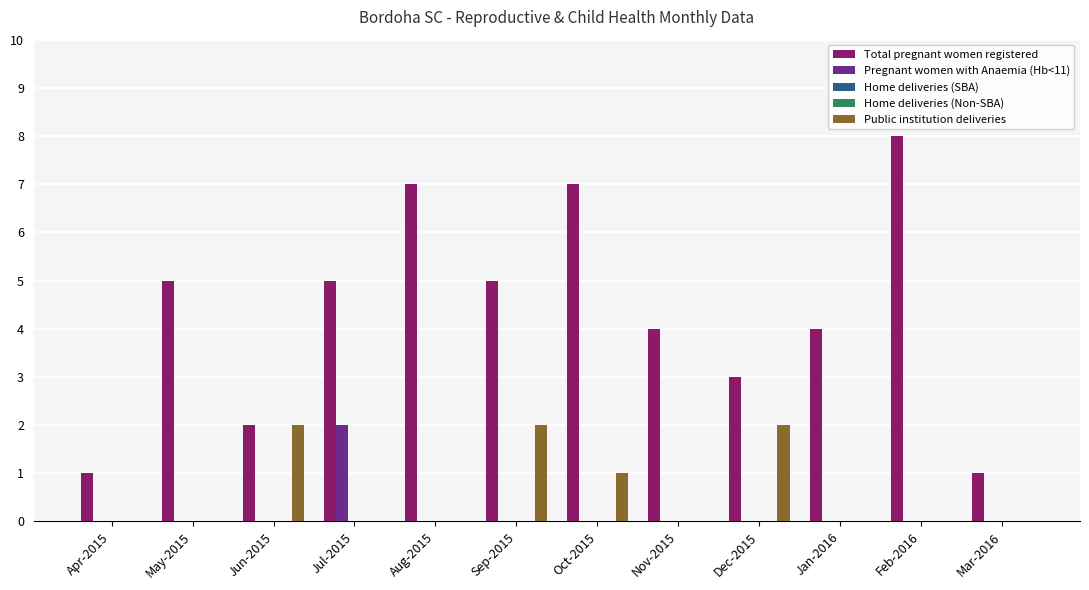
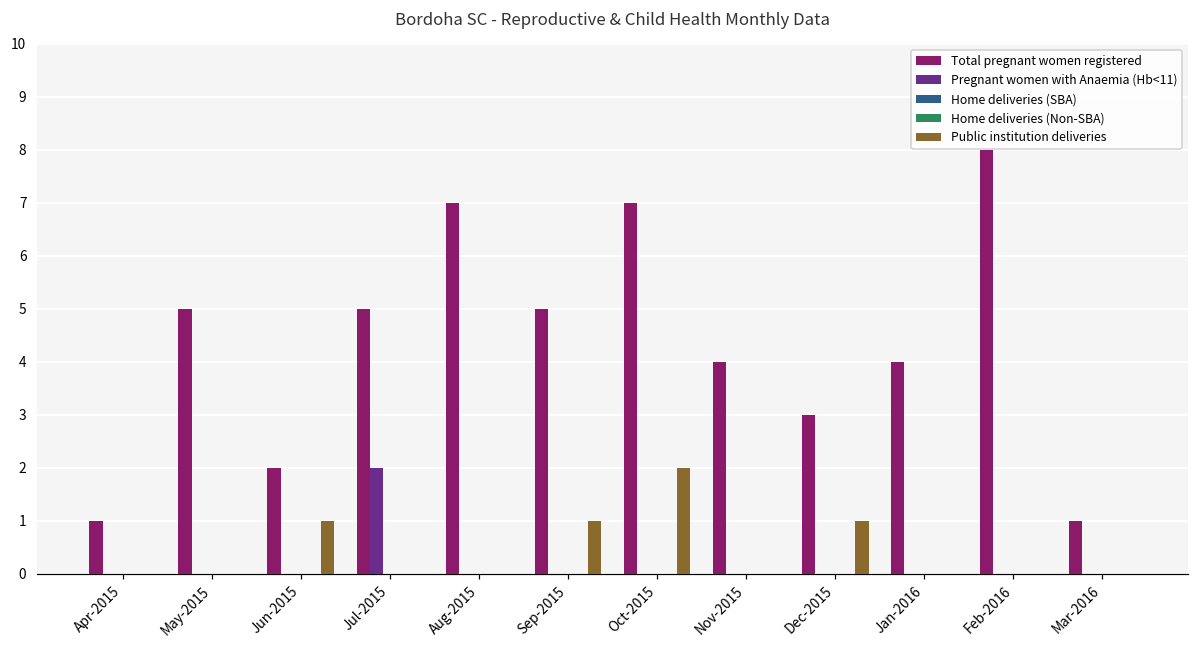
  {
    "Home deliveries (SBA)": {
      "Apr-2015": 0,
      "May-2015": 0,
      "Jun-2015": 0,
      "Jul-2015": 0,
      "Aug-2015": 0,
      "Sep-2015": 0,
      "Oct-2015": 0,
      "Nov-2015": 0,
      "Dec-2015": 0,
      "Jan-2016": 0,
      "Feb-2016": 0,
      "Mar-2016": 0
    },
    "Home deliveries (Non-SBA)": {
      "Apr-2015": 0,
      "May-2015": 0,
      "Jun-2015": 0,
      "Jul-2015": 0,
      "Aug-2015": 0,
      "Sep-2015": 0,
      "Oct-2015": 0,
      "Nov-2015": 0,
      "Dec-2015": 0,
      "Jan-2016": 0,
      "Feb-2016": 0,
      "Mar-2016": 0
    },
    "Public institution deliveries": {
      "Apr-2015": 0,
      "May-2015": 0,
-     "Jun-2015": 2,
+     "Jun-2015": 1,
      "Jul-2015": 0,
      "Aug-2015": 0,
-     "Sep-2015": 2,
-     "Oct-2015": 1,
+     "Sep-2015": 1,
+     "Oct-2015": 2,
      "Nov-2015": 0,
-     "Dec-2015": 2,
+     "Dec-2015": 1,
      "Jan-2016": 0,
      "Feb-2016": 0,
      "Mar-2016": 0
    }
  }
